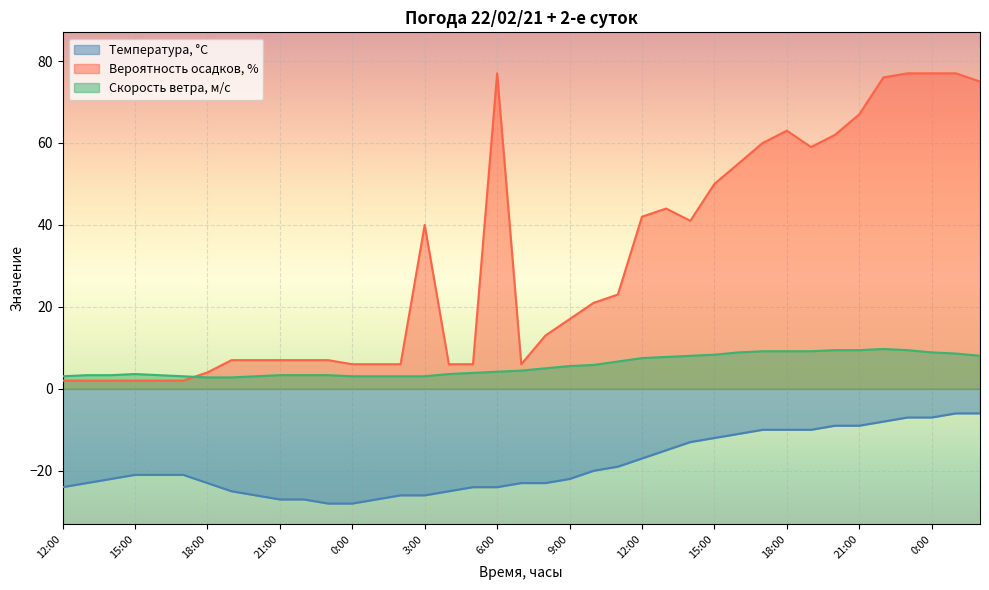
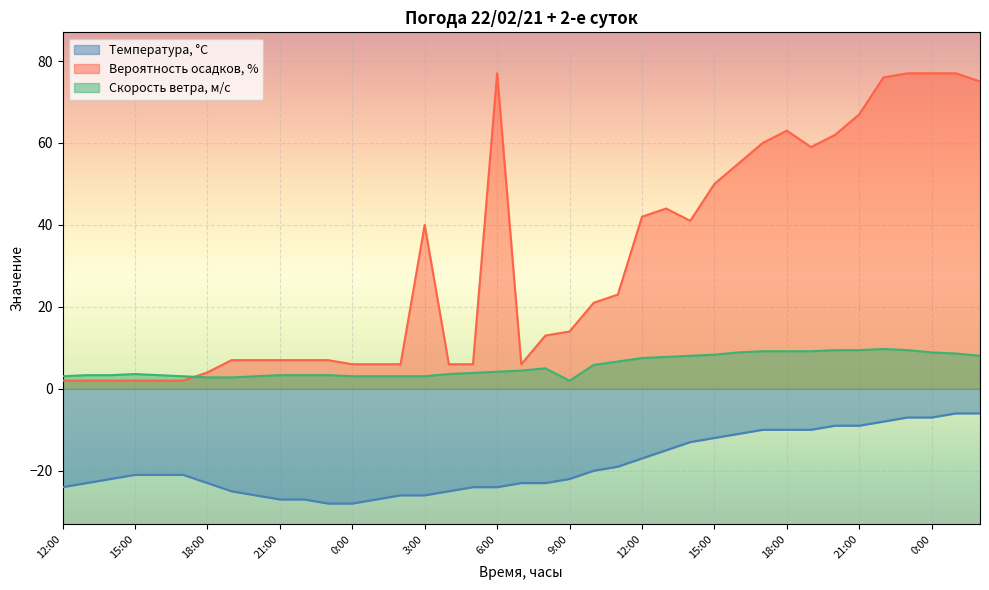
  {
    "Вероятность осадков, %": {
      "3:00": 40,
      "6:00": 77,
-     "9:00": 17
+     "9:00": 14
    },
    "Скорость ветра, м/c": {
      "3:00": 3,
      "6:00": 4,
-     "9:00": 6
+     "9:00": 2
    }
  }
